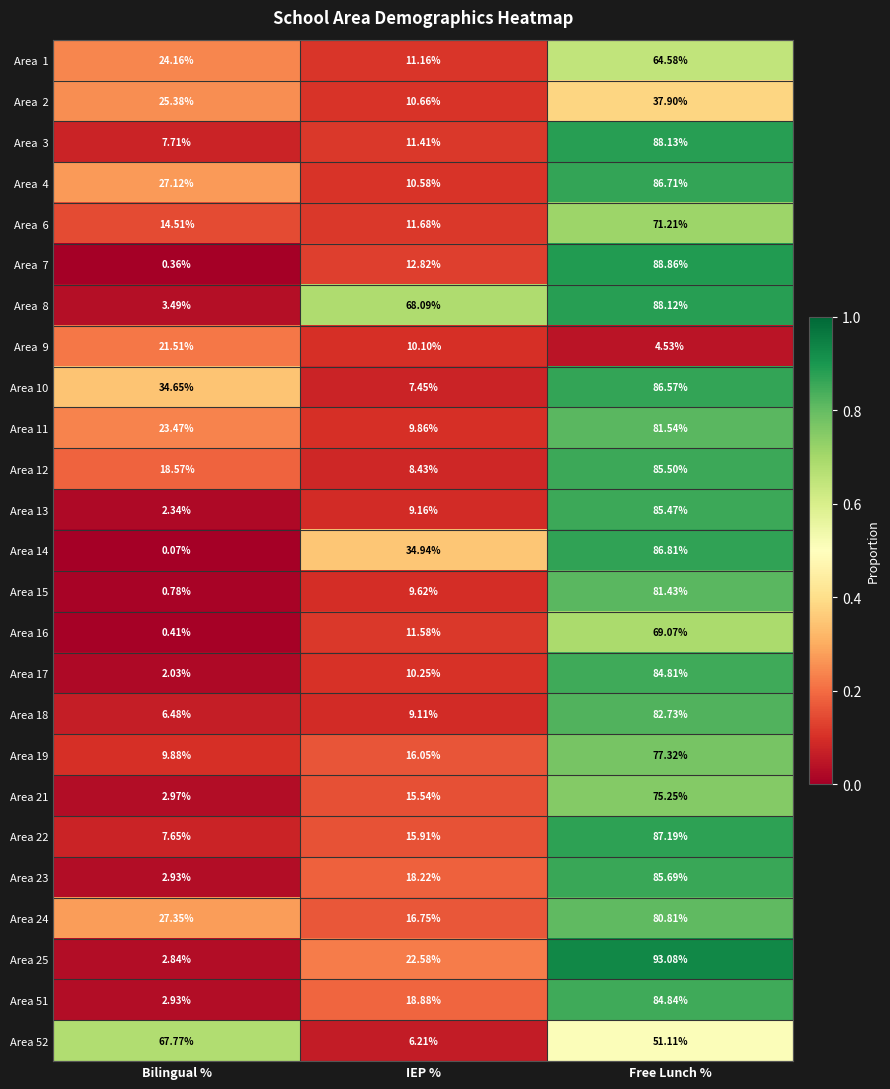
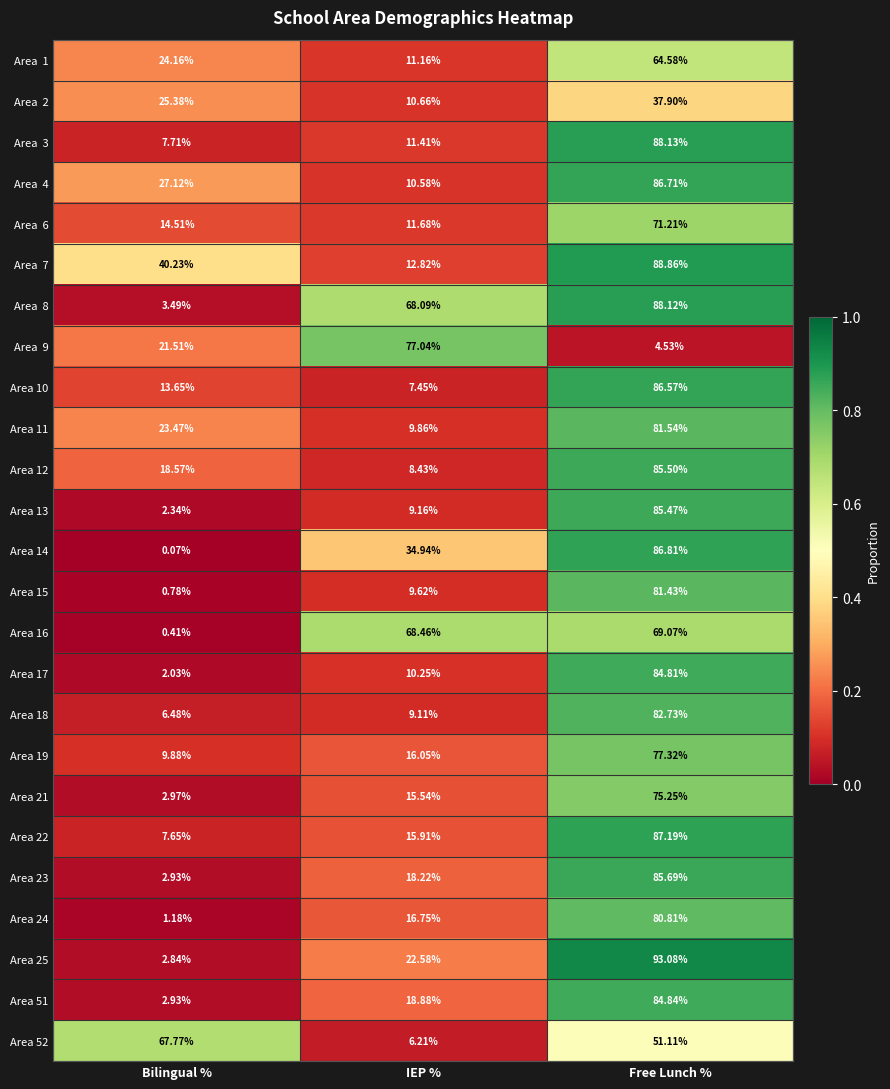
  {
    "Area 1": {
      "Bilingual %": "24.16%",
      "IEP %": "11.16%",
      "Free Lunch %": "64.58%"
    },
    "Area 2": {
      "Bilingual %": "25.38%",
      "IEP %": "10.66%",
      "Free Lunch %": "37.90%"
    },
    "Area 3": {
      "Bilingual %": "7.71%",
      "IEP %": "11.41%",
      "Free Lunch %": "88.13%"
    },
    "Area 4": {
      "Bilingual %": "27.12%",
      "IEP %": "10.58%",
      "Free Lunch %": "86.71%"
    },
    "Area 6": {
      "Bilingual %": "14.51%",
      "IEP %": "11.68%",
      "Free Lunch %": "71.21%"
    },
    "Area 7": {
-     "Bilingual %": "0.36%",
+     "Bilingual %": "40.23%",
      "IEP %": "12.82%",
      "Free Lunch %": "88.86%"
    },
    "Area 8": {
      "Bilingual %": "3.49%",
      "IEP %": "68.09%",
      "Free Lunch %": "88.12%"
    },
    "Area 9": {
      "Bilingual %": "21.51%",
-     "IEP %": "10.10%",
+     "IEP %": "77.04%",
      "Free Lunch %": "4.53%"
    },
    "Area 10": {
-     "Bilingual %": "34.65%",
+     "Bilingual %": "13.65%",
      "IEP %": "7.45%",
      "Free Lunch %": "86.57%"
    },
    "Area 11": {
      "Bilingual %": "23.47%",
      "IEP %": "9.86%",
      "Free Lunch %": "81.54%"
    },
    "Area 12": {
      "Bilingual %": "18.57%",
      "IEP %": "8.43%",
      "Free Lunch %": "85.50%"
    },
    "Area 13": {
      "Bilingual %": "2.34%",
      "IEP %": "9.16%",
      "Free Lunch %": "85.47%"
    },
    "Area 14": {
      "Bilingual %": "0.07%",
      "IEP %": "34.94%",
      "Free Lunch %": "86.81%"
    },
    "Area 15": {
      "Bilingual %": "0.78%",
      "IEP %": "9.62%",
      "Free Lunch %": "81.43%"
    },
    "Area 16": {
      "Bilingual %": "0.41%",
-     "IEP %": "11.58%",
+     "IEP %": "68.46%",
      "Free Lunch %": "69.07%"
    },
    "Area 17": {
      "Bilingual %": "2.03%",
      "IEP %": "10.25%",
      "Free Lunch %": "84.81%"
    },
    "Area 18": {
      "Bilingual %": "6.48%",
      "IEP %": "9.11%",
      "Free Lunch %": "82.73%"
    },
    "Area 19": {
      "Bilingual %": "9.88%",
      "IEP %": "16.05%",
      "Free Lunch %": "77.32%"
    },
    "Area 21": {
      "Bilingual %": "2.97%",
      "IEP %": "15.54%",
      "Free Lunch %": "75.25%"
    },
    "Area 22": {
      "Bilingual %": "7.65%",
      "IEP %": "15.91%",
      "Free Lunch %": "87.19%"
    },
    "Area 23": {
      "Bilingual %": "2.93%",
      "IEP %": "18.22%",
      "Free Lunch %": "85.69%"
    },
    "Area 24": {
-     "Bilingual %": "27.35%",
+     "Bilingual %": "1.18%",
      "IEP %": "16.75%",
      "Free Lunch %": "80.81%"
    },
    "Area 25": {
      "Bilingual %": "2.84%",
      "IEP %": "22.58%",
      "Free Lunch %": "93.08%"
    },
    "Area 51": {
      "Bilingual %": "2.93%",
      "IEP %": "18.88%",
      "Free Lunch %": "84.84%"
    },
    "Area 52": {
      "Bilingual %": "67.77%",
      "IEP %": "6.21%",
      "Free Lunch %": "51.11%"
    }
  }
